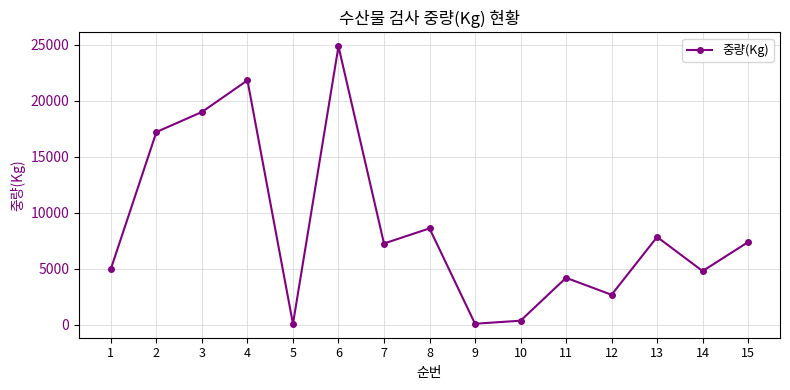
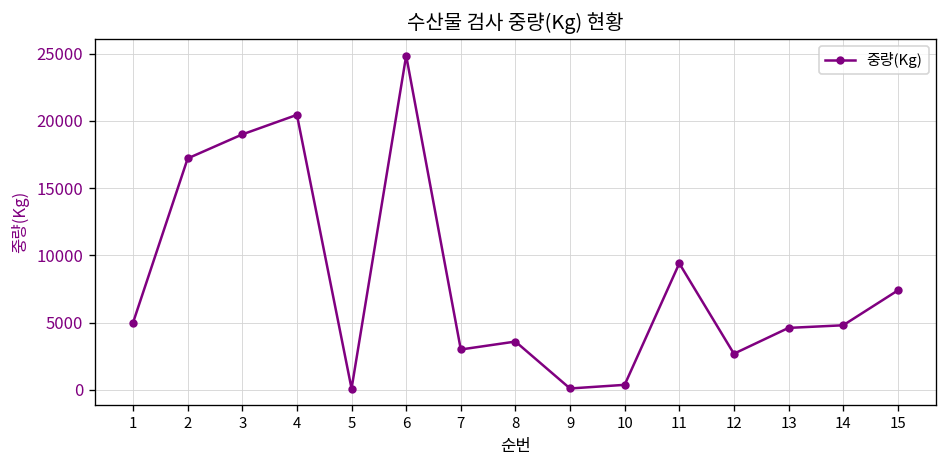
  {
    "1": 5000,
    "2": 17200,
    "3": 19000,
-   "4": 21800,
+   "4": 20500,
    "5": 100,
    "6": 24900,
-   "7": 7300,
-   "8": 8600,
+   "7": 3000,
+   "8": 3600,
    "9": 100,
    "10": 400,
-   "11": 4200,
+   "11": 9400,
    "12": 2700,
-   "13": 7800,
+   "13": 4600,
    "14": 4800,
    "15": 7400
  }
